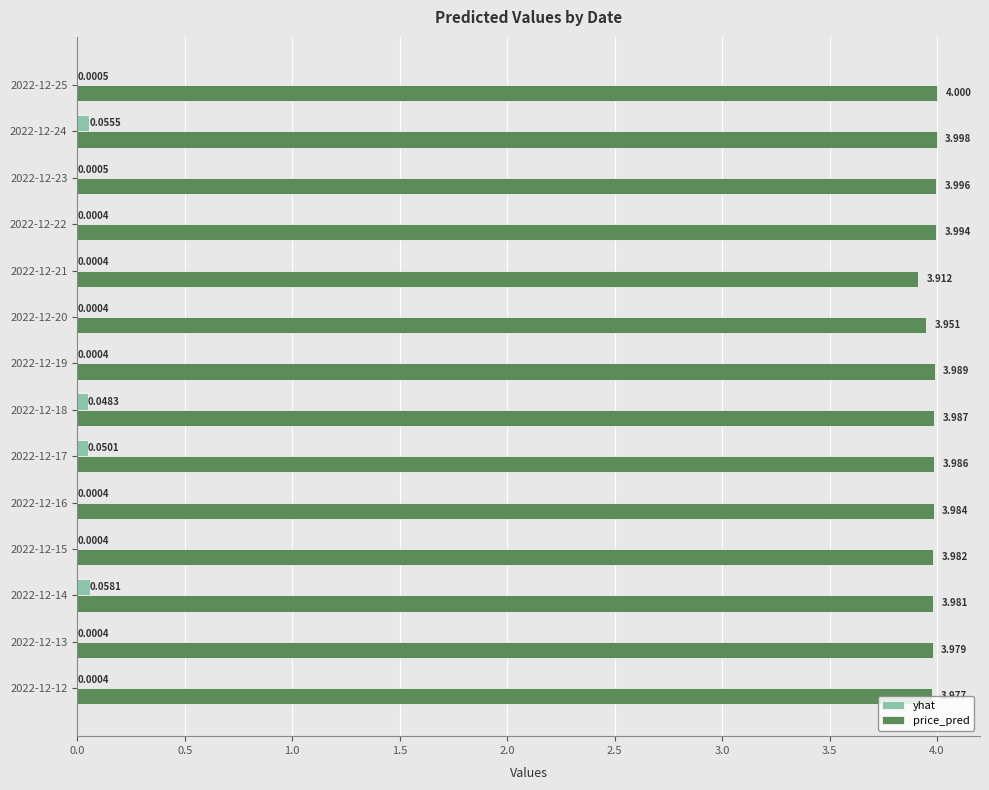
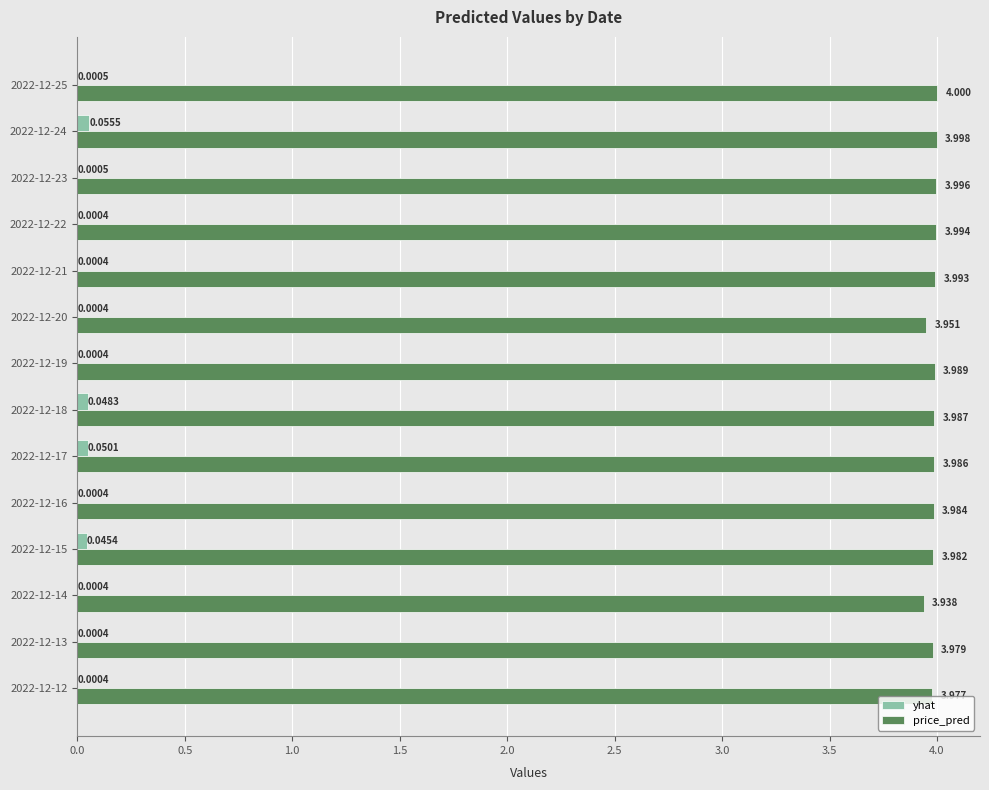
  {
    "yhat": {
      "2022-12-25": 0.0005,
      "2022-12-24": 0.0555,
      "2022-12-23": 0.0005,
      "2022-12-22": 0.0004,
      "2022-12-21": 0.0004,
      "2022-12-20": 0.0004,
      "2022-12-19": 0.0004,
      "2022-12-18": 0.0483,
      "2022-12-17": 0.0501,
      "2022-12-16": 0.0004,
-     "2022-12-15": 0.0004,
-     "2022-12-14": 0.0581,
+     "2022-12-15": 0.0454,
+     "2022-12-14": 0.0004,
      "2022-12-13": 0.0004,
      "2022-12-12": 0.0004
    },
    "price_pred": {
      "2022-12-25": 4.000,
      "2022-12-24": 3.998,
      "2022-12-23": 3.996,
      "2022-12-22": 3.994,
-     "2022-12-21": 3.912,
+     "2022-12-21": 3.993,
      "2022-12-20": 3.951,
      "2022-12-19": 3.989,
      "2022-12-18": 3.987,
      "2022-12-17": 3.986,
      "2022-12-16": 3.984,
      "2022-12-15": 3.982,
-     "2022-12-14": 3.981,
+     "2022-12-14": 3.938,
      "2022-12-13": 3.979
    }
  }
